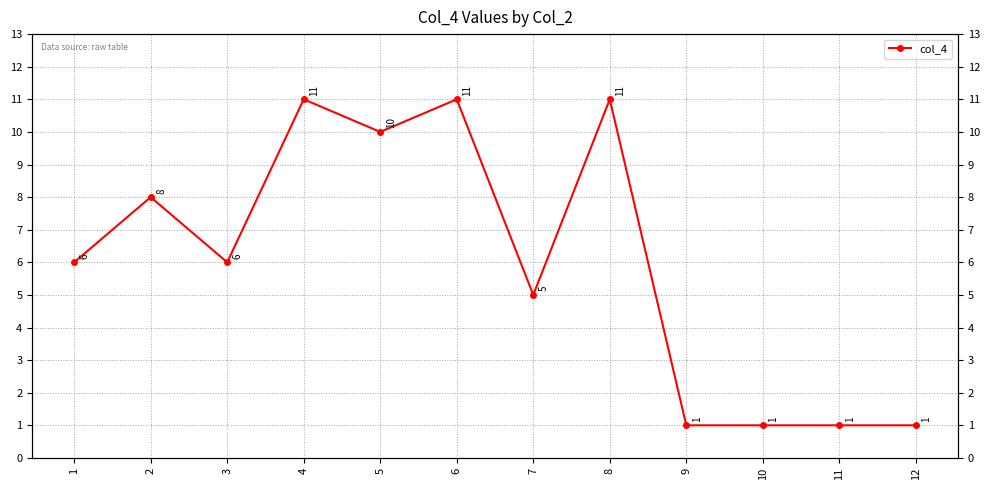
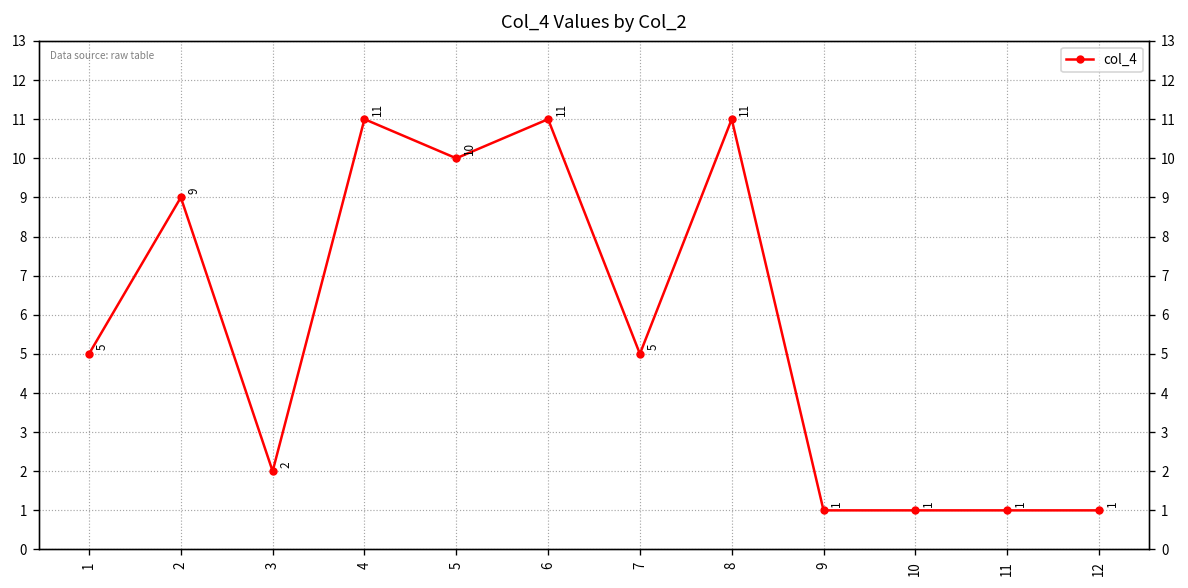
  {
-   "1": 6,
-   "2": 8,
-   "3": 6,
+   "1": 5,
+   "2": 9,
+   "3": 2,
    "4": 11,
    "5": 10,
    "6": 11,
    "7": 5,
    "8": 11,
    "9": 1,
    "10": 1,
    "11": 1,
    "12": 1
  }
